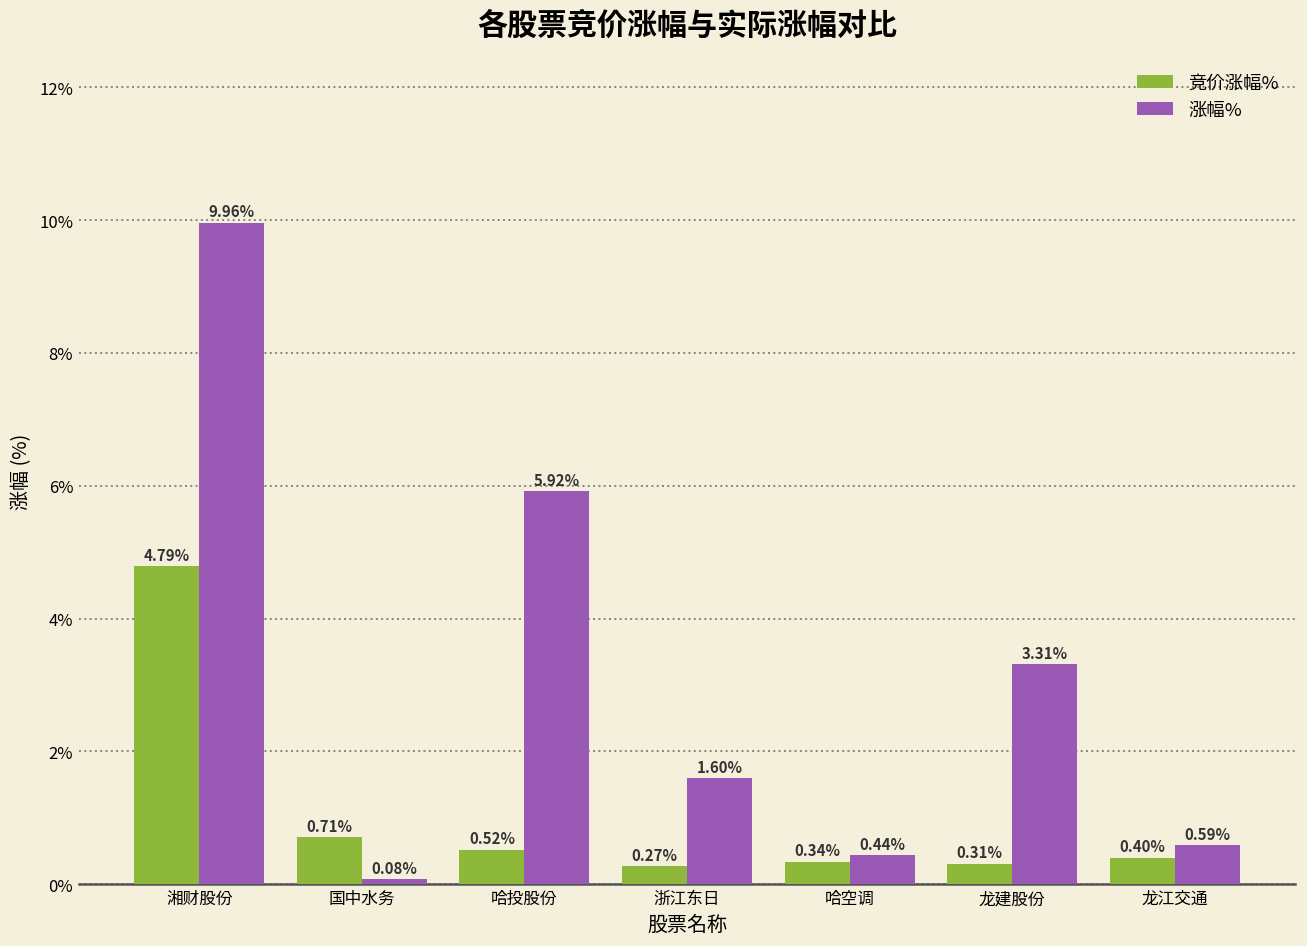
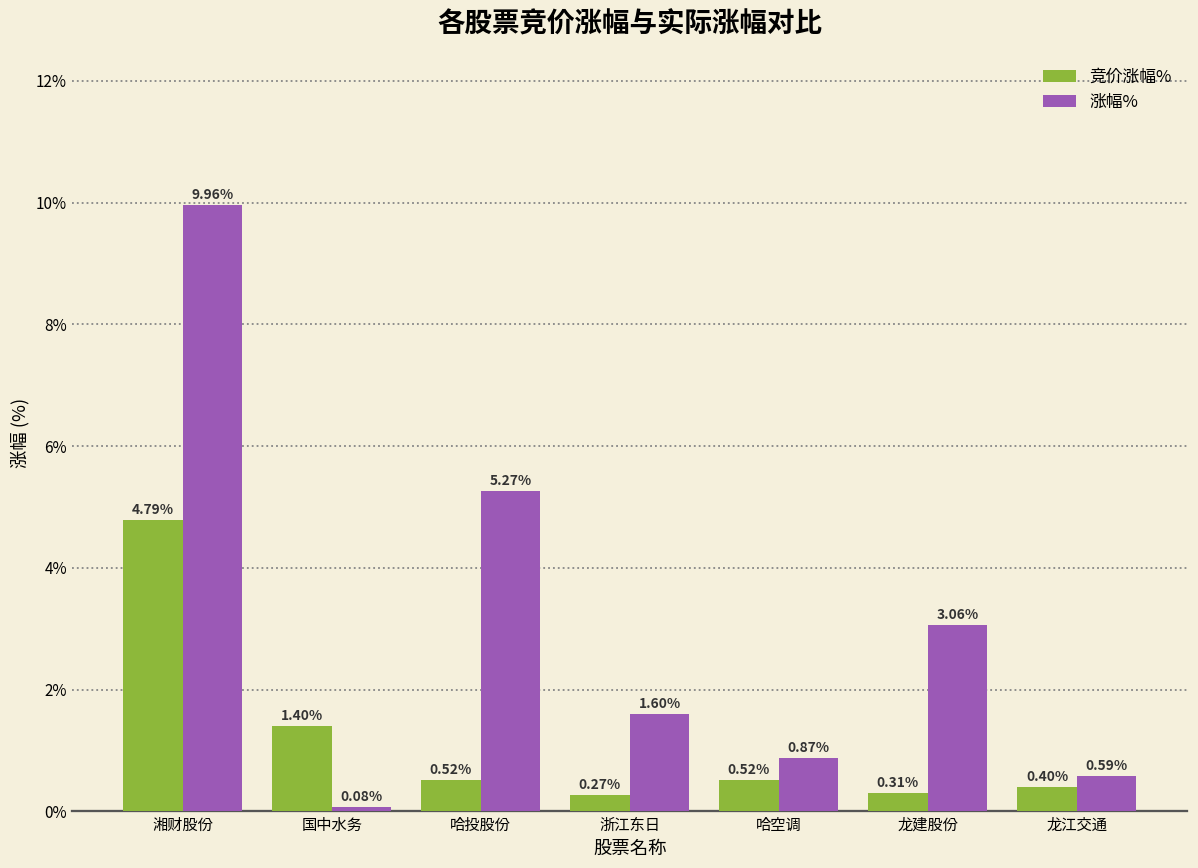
  {
    "竞价涨幅%": {
      "湘财股份": "4.79%",
-     "国中水务": "0.71%",
+     "国中水务": "1.40%",
      "哈投股份": "0.52%",
      "浙江东日": "0.27%",
-     "哈空调": "0.34%",
+     "哈空调": "0.52%",
      "龙建股份": "0.31%",
      "龙江交通": "0.40%"
    },
    "涨幅%": {
      "湘财股份": "9.96%",
      "国中水务": "0.08%",
-     "哈投股份": "5.92%",
+     "哈投股份": "5.27%",
      "浙江东日": "1.60%",
-     "哈空调": "0.44%",
-     "龙建股份": "3.31%",
+     "哈空调": "0.87%",
+     "龙建股份": "3.06%",
      "龙江交通": "0.59%"
    }
  }
